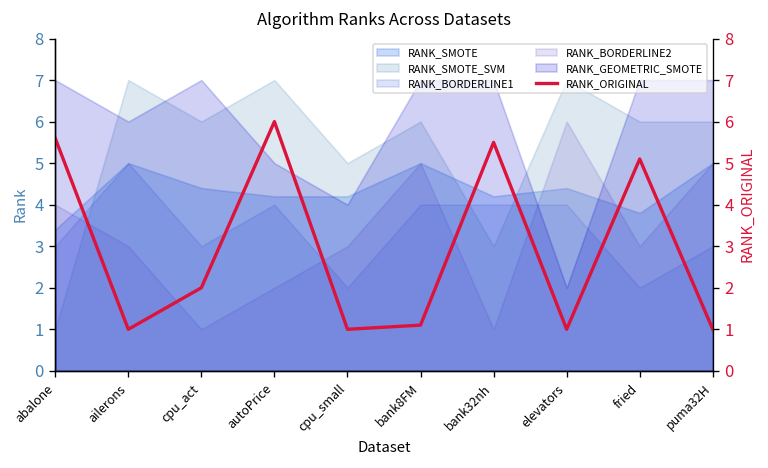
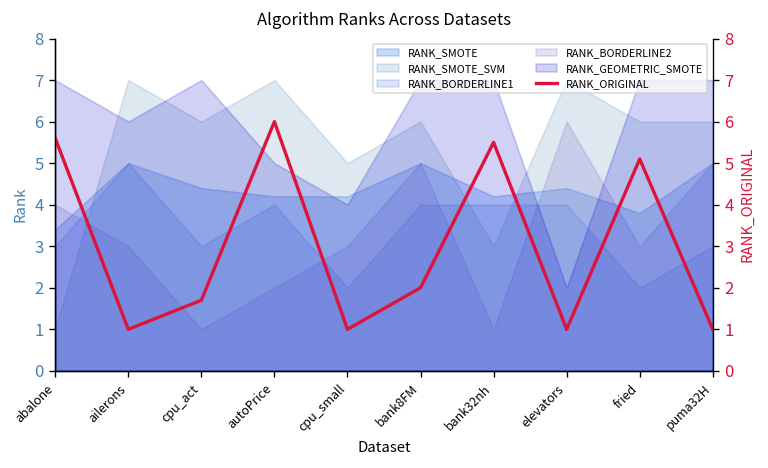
  {
    "RANK_ORIGINAL": {
      "abalone": 5.6,
      "ailerons": 1.0,
-     "cpu_act": 2.0,
+     "cpu_act": 1.7,
      "autoPrice": 6.0,
      "cpu_small": 1.0,
-     "bank8FM": 1.1,
+     "bank8FM": 2.0,
      "bank32nh": 5.5,
      "elevators": 1.0,
      "fried": 5.1,
      "puma32H": 1.0
    }
  }
